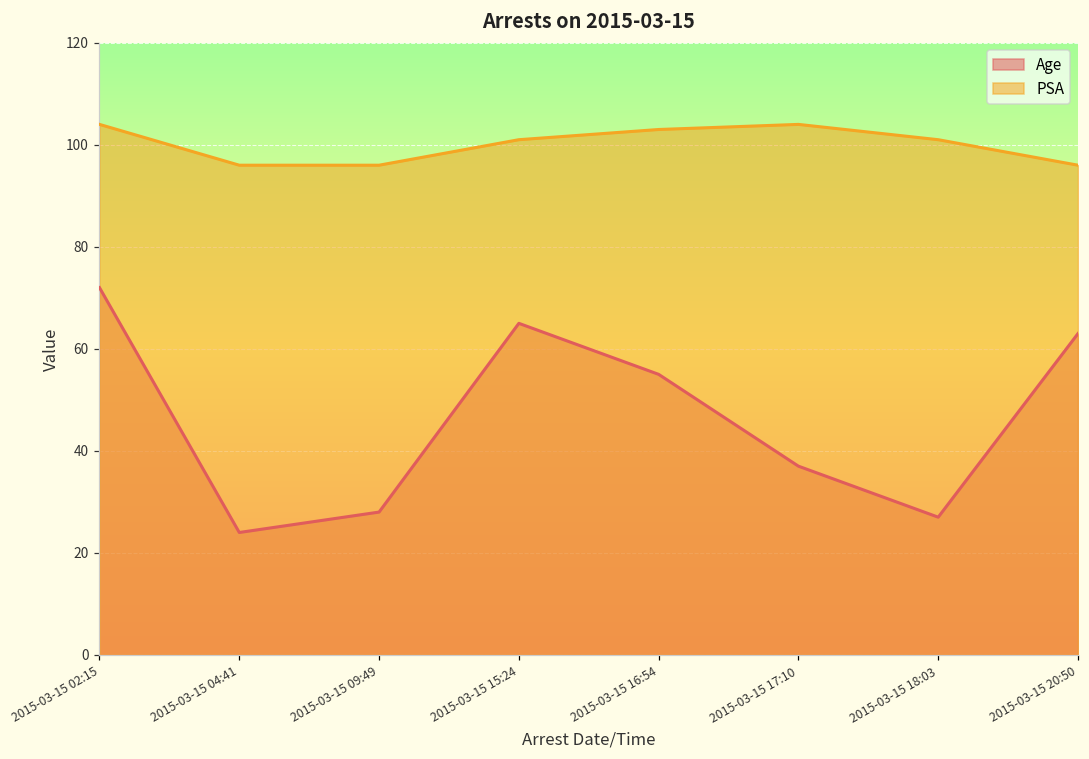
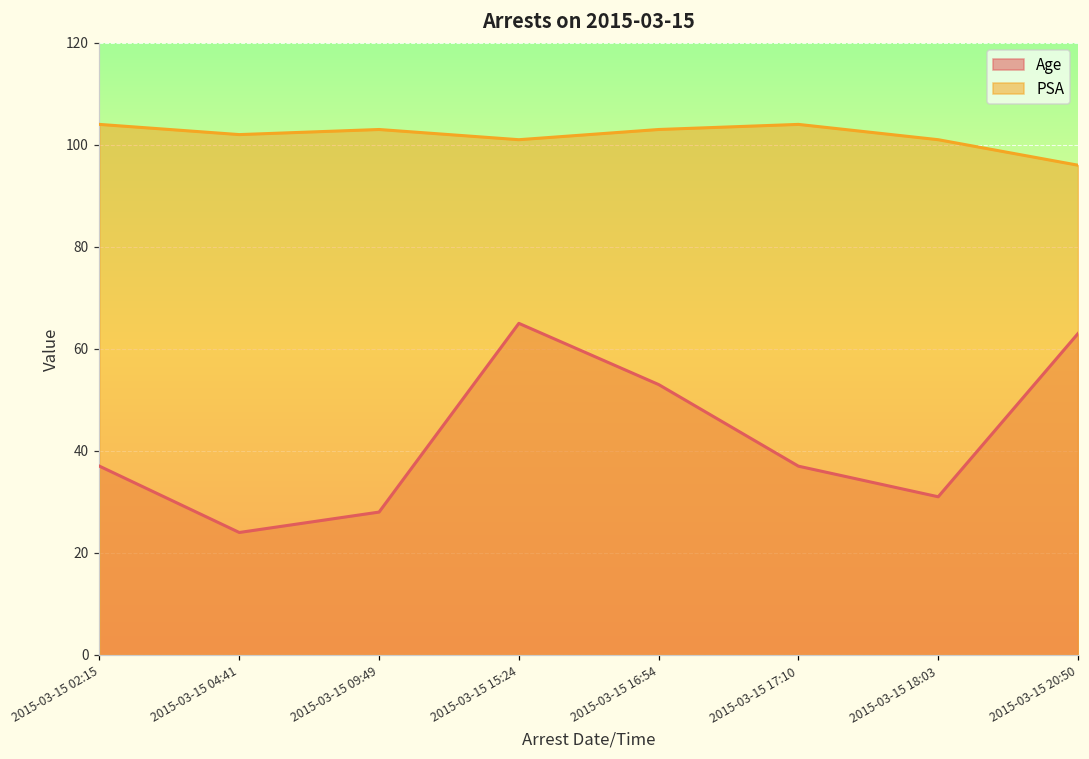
  {
    "Age": {
-     "2015-03-15 02:15": 72,
+     "2015-03-15 02:15": 37,
      "2015-03-15 04:41": 24,
      "2015-03-15 09:49": 28,
      "2015-03-15 15:24": 65,
-     "2015-03-15 16:54": 55,
+     "2015-03-15 16:54": 53,
      "2015-03-15 17:10": 37,
-     "2015-03-15 18:03": 27,
+     "2015-03-15 18:03": 31,
      "2015-03-15 20:50": 63
    },
    "PSA": {
      "2015-03-15 02:15": 104,
-     "2015-03-15 04:41": 96,
-     "2015-03-15 09:49": 96,
+     "2015-03-15 04:41": 102,
+     "2015-03-15 09:49": 103,
      "2015-03-15 15:24": 101,
      "2015-03-15 16:54": 103,
      "2015-03-15 17:10": 104,
      "2015-03-15 18:03": 101,
      "2015-03-15 20:50": 96
    }
  }
